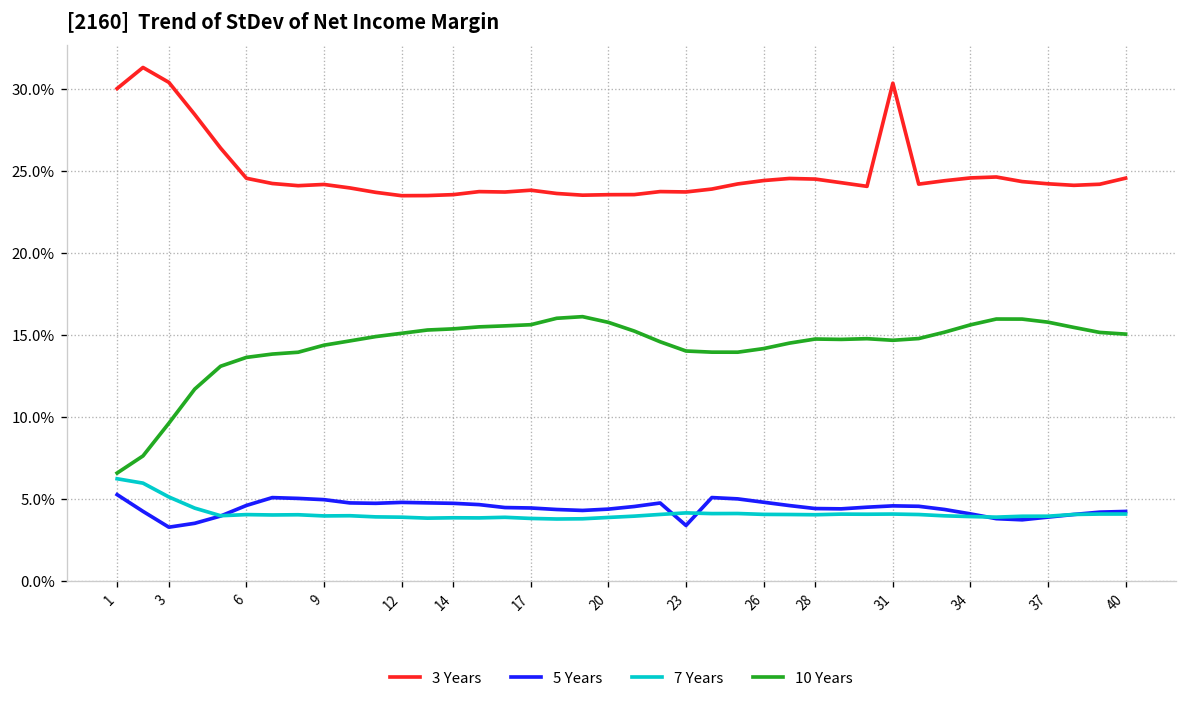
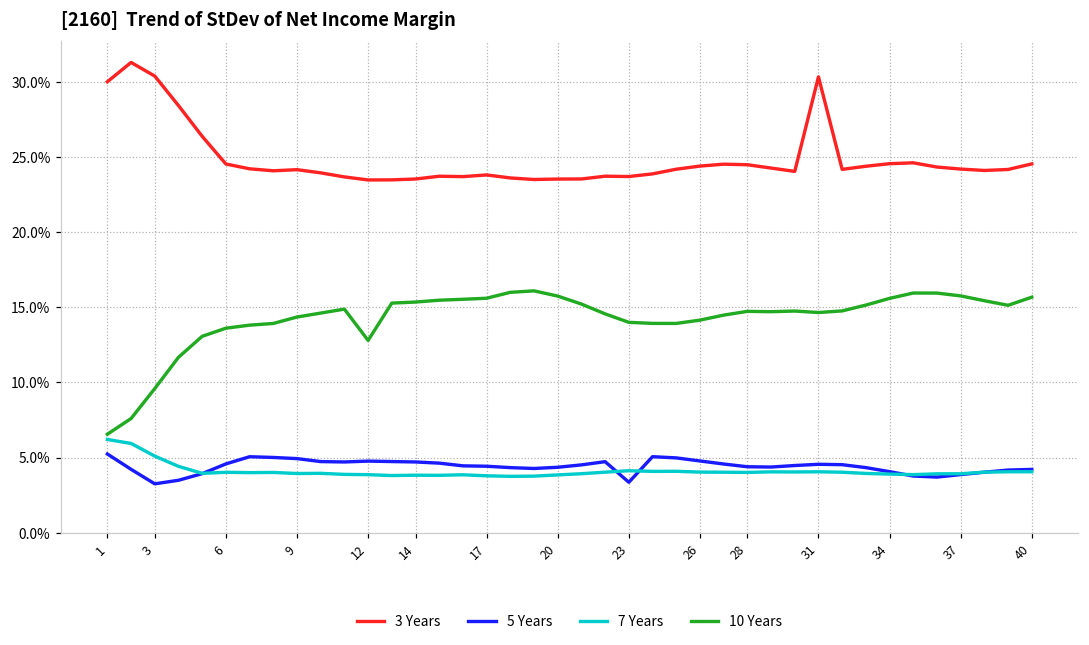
  {
    "3 Years": {
      "1": "30.0%",
      "3": "30.4%",
      "6": "24.5%",
      "9": "24.2%",
      "12": "23.5%",
      "14": "23.5%",
      "17": "23.8%",
      "20": "23.5%",
      "23": "23.7%",
      "26": "24.4%",
      "28": "24.5%",
      "31": "30.3%",
      "34": "24.5%",
      "37": "24.2%",
      "40": "24.5%"
    },
    "5 Years": {
      "1": "5.2%",
      "3": "3.3%",
      "6": "4.6%",
      "9": "4.9%",
      "12": "4.8%",
      "14": "4.7%",
      "17": "4.4%",
      "20": "4.4%",
      "23": "3.4%",
      "26": "4.8%",
      "28": "4.4%",
      "31": "4.6%"
    },
    "7 Years": {
      "1": "6.2%",
      "3": "5.1%",
      "6": "4.0%",
      "9": "3.9%",
      "12": "3.9%",
      "14": "3.8%",
      "17": "3.8%",
      "20": "3.8%",
      "23": "4.1%",
      "26": "4.0%",
      "28": "4.0%",
      "31": "4.1%"
    },
    "10 Years": {
      "1": "6.6%",
      "3": "9.6%",
      "6": "13.6%",
      "9": "14.4%",
-     "12": "15.1%",
+     "12": "12.8%",
      "14": "15.3%",
      "17": "15.6%",
      "20": "15.7%",
      "23": "14.0%",
      "26": "14.1%",
      "28": "14.7%",
      "31": "14.7%",
      "34": "15.6%",
      "37": "15.8%",
-     "40": "15.0%"
+     "40": "15.7%"
    }
  }
